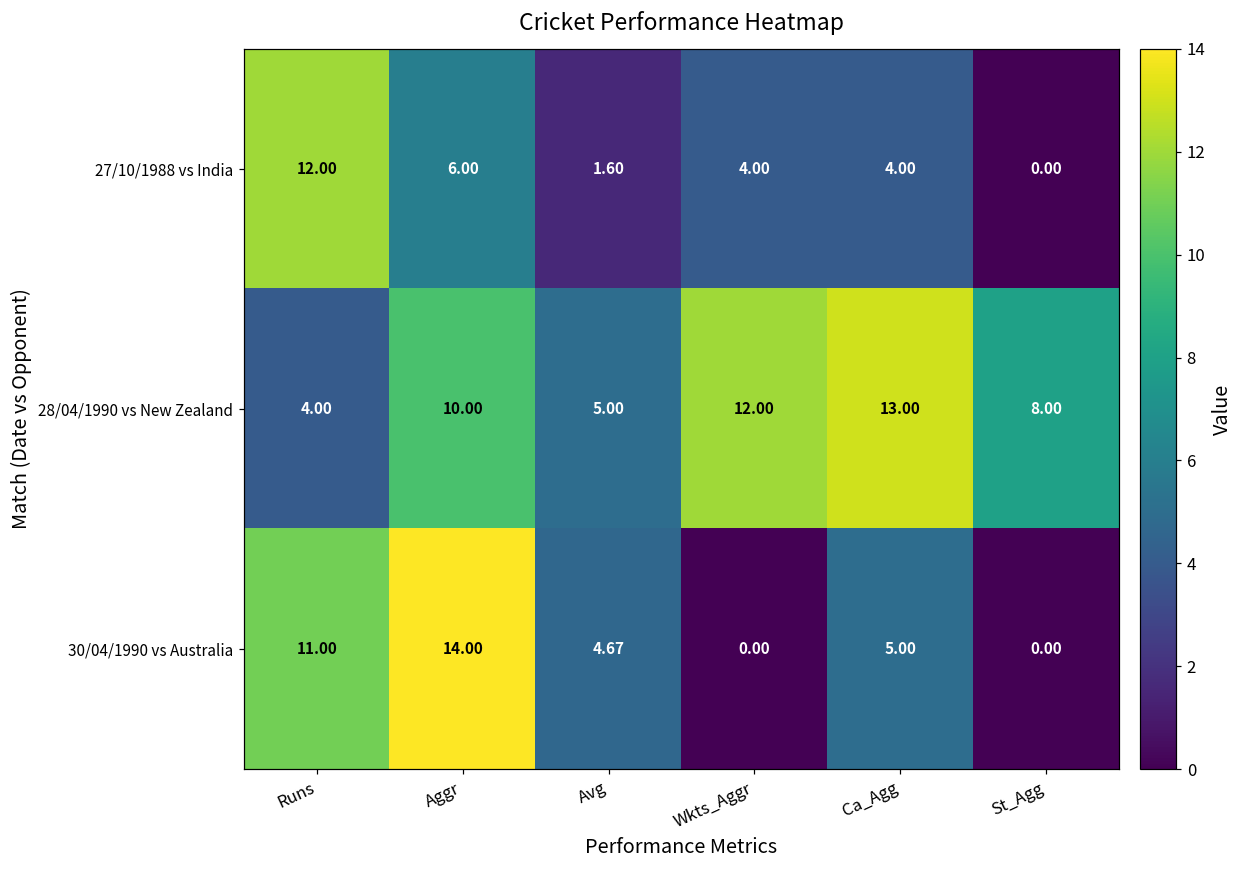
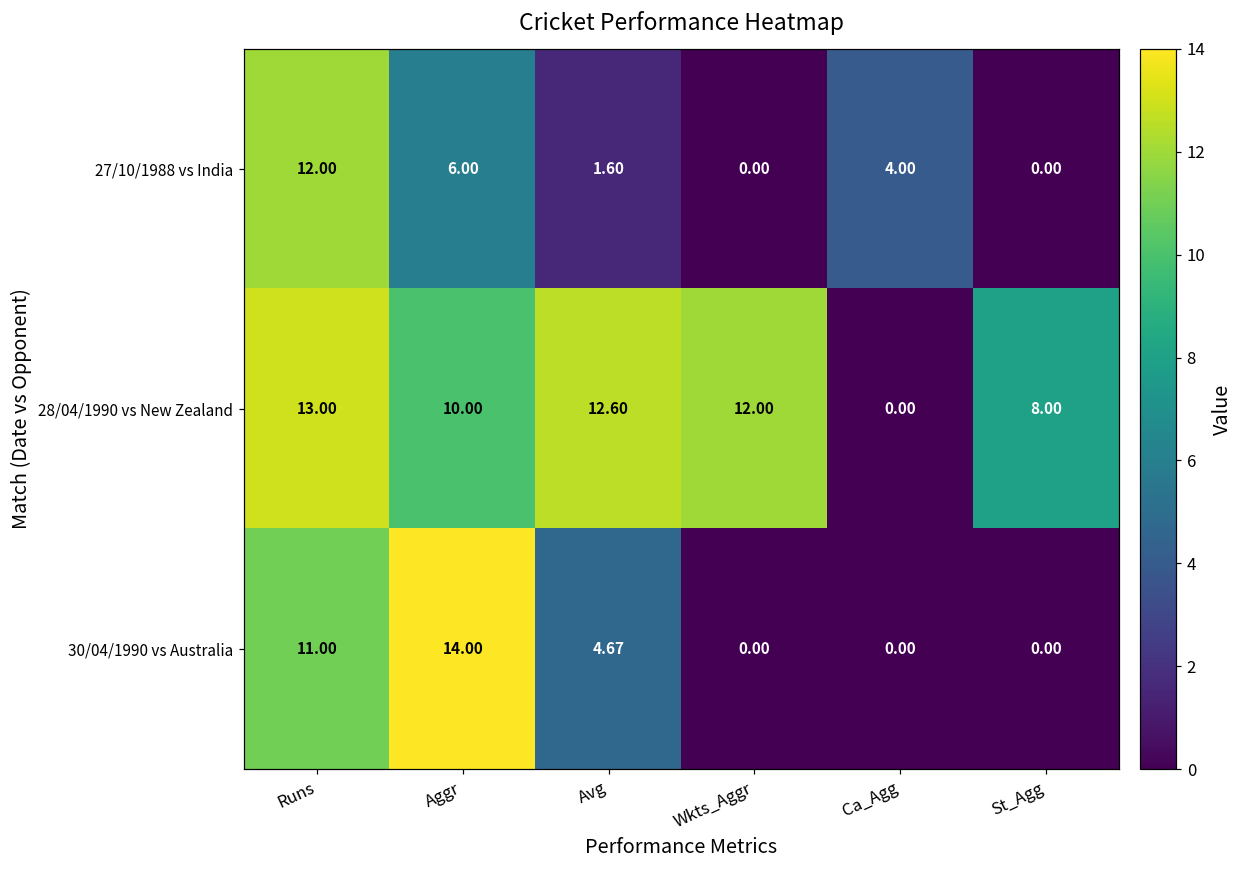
  {
    "27/10/1988 vs India": {
      "Runs": 12.00,
      "Aggr": 6.00,
      "Avg": 1.60,
-     "Wkts_Aggr": 4.00,
+     "Wkts_Aggr": 0.00,
      "Ca_Agg": 4.00,
      "St_Agg": 0.00
    },
    "28/04/1990 vs New Zealand": {
-     "Runs": 4.00,
+     "Runs": 13.00,
      "Aggr": 10.00,
-     "Avg": 5.00,
+     "Avg": 12.60,
      "Wkts_Aggr": 12.00,
-     "Ca_Agg": 13.00,
+     "Ca_Agg": 0.00,
      "St_Agg": 8.00
    },
    "30/04/1990 vs Australia": {
      "Runs": 11.00,
      "Aggr": 14.00,
      "Avg": 4.67,
      "Wkts_Aggr": 0.00,
-     "Ca_Agg": 5.00,
+     "Ca_Agg": 0.00,
      "St_Agg": 0.00
    }
  }
